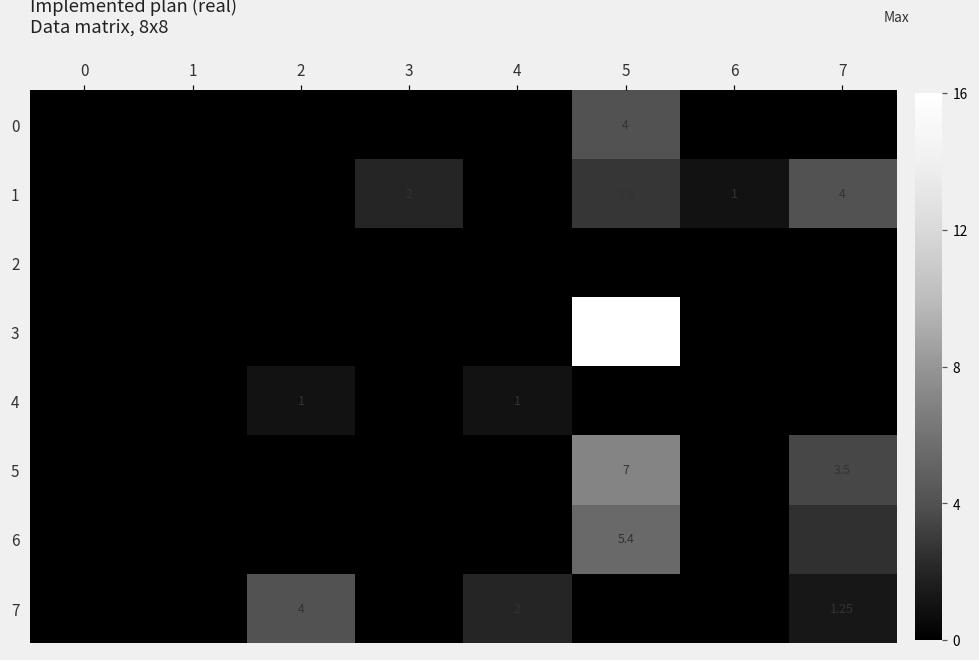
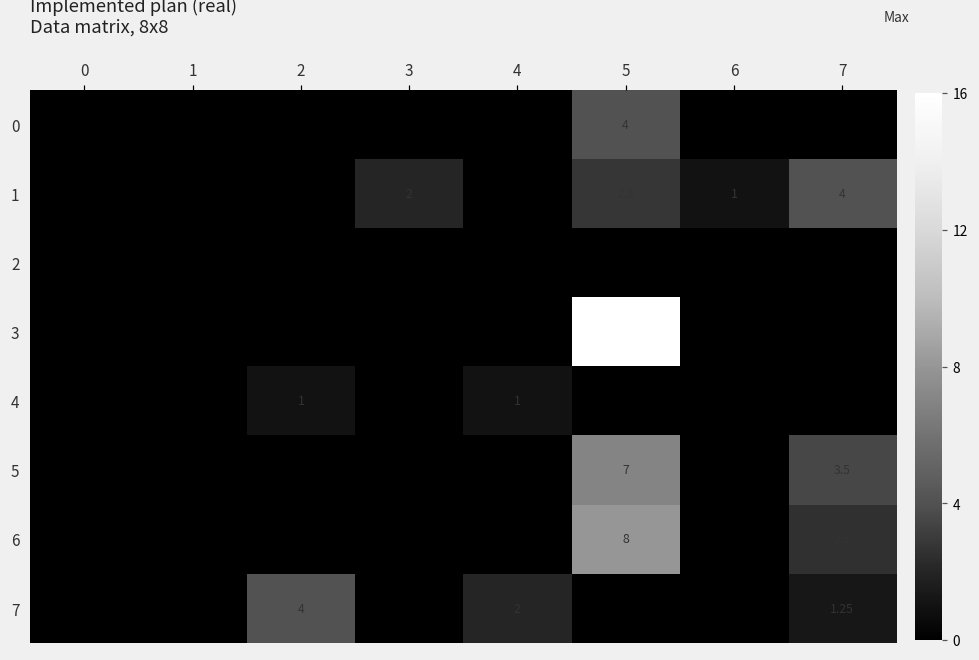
  {
    "5": {
      "5": 7
    },
    "6": {
-     "5": 5.4
+     "5": 8
    }
  }
